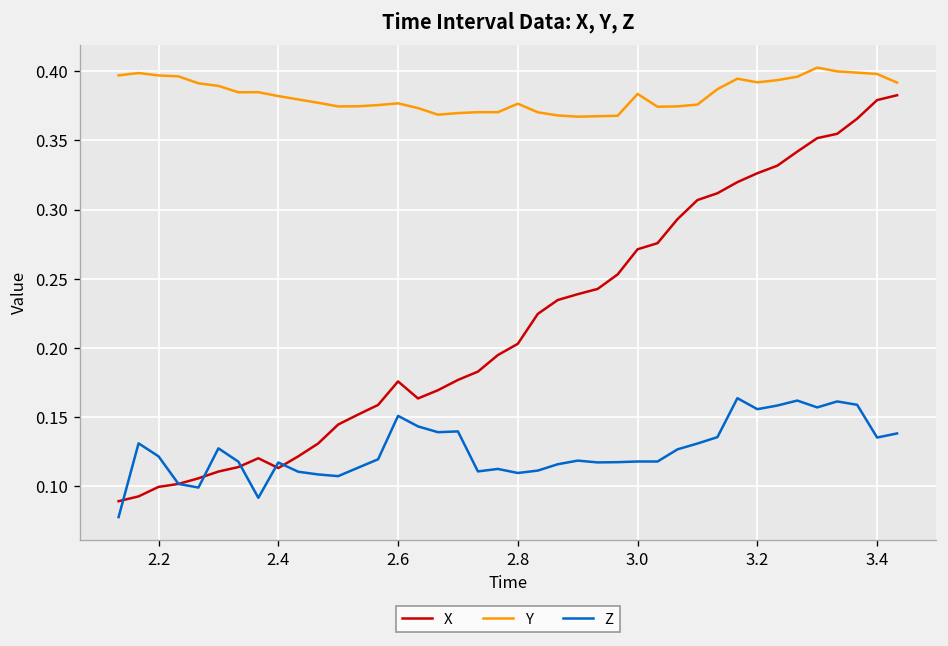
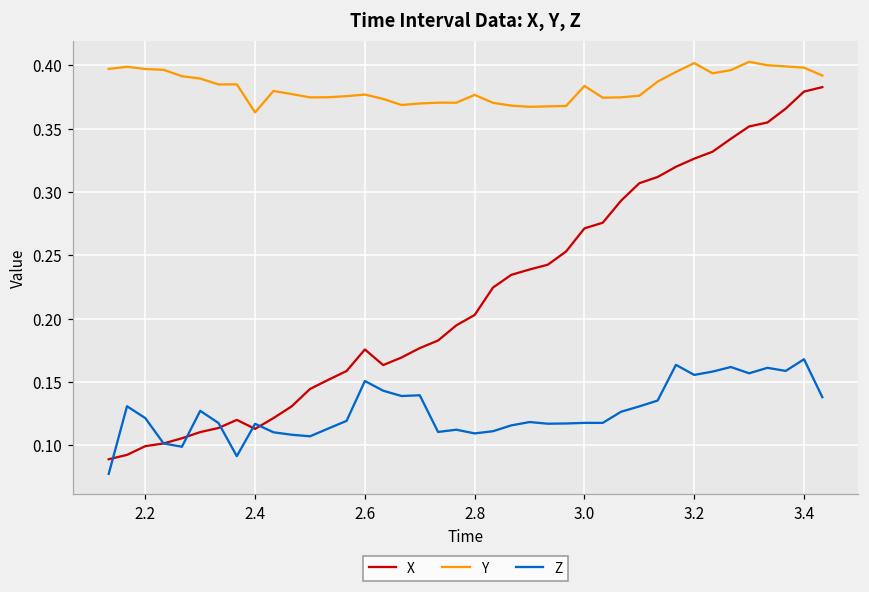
  {
    "X": {
      "2.2": 0.099,
      "2.4": 0.113,
      "2.6": 0.176,
      "2.8": 0.203,
      "3.0": 0.271,
      "3.2": 0.326,
      "3.4": 0.379
    },
    "Y": {
      "2.2": 0.397,
-     "2.4": 0.382,
+     "2.4": 0.363,
      "2.6": 0.377,
      "2.8": 0.377,
      "3.0": 0.384,
-     "3.2": 0.392,
+     "3.2": 0.402,
      "3.4": 0.398
    },
    "Z": {
      "2.2": 0.121,
      "2.4": 0.117,
      "2.6": 0.151,
      "2.8": 0.109,
      "3.0": 0.118,
      "3.2": 0.156,
-     "3.4": 0.135
+     "3.4": 0.168
    }
  }
